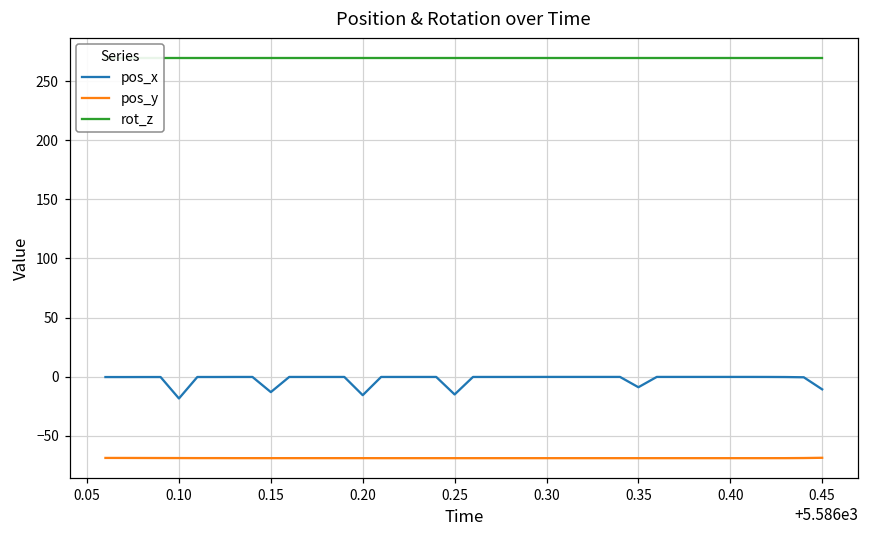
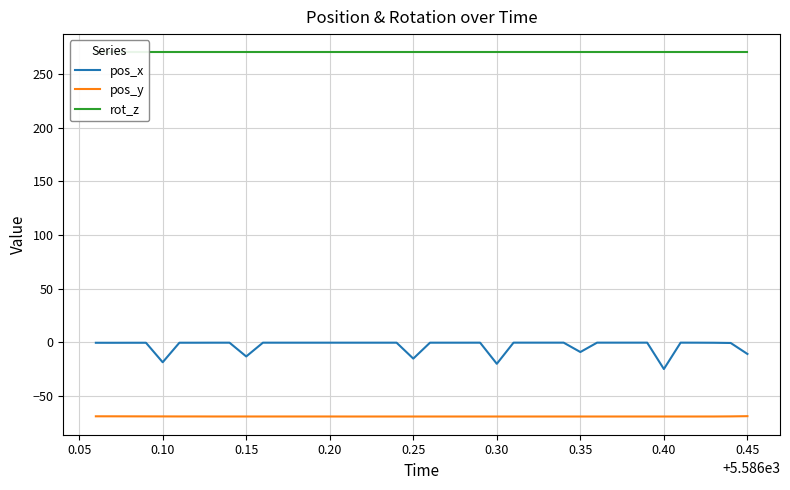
  {
    "pos_x": {
      "0.10": -18,
      "0.15": -13,
-     "0.20": -16,
+     "0.20": 0,
      "0.25": -15,
-     "0.30": 0,
+     "0.30": -20,
      "0.35": -9,
-     "0.40": 0,
+     "0.40": -25,
      "0.45": -11
    },
    "pos_y": {
      "0.10": -69,
      "0.15": -69,
      "0.20": -69,
      "0.25": -69,
      "0.30": -69,
      "0.35": -69,
      "0.40": -69,
      "0.45": -69
    },
    "rot_z": {
      "0.10": 270,
      "0.15": 270,
      "0.20": 270,
      "0.25": 270,
      "0.30": 270,
      "0.35": 270,
      "0.40": 270,
      "0.45": 270
    }
  }
